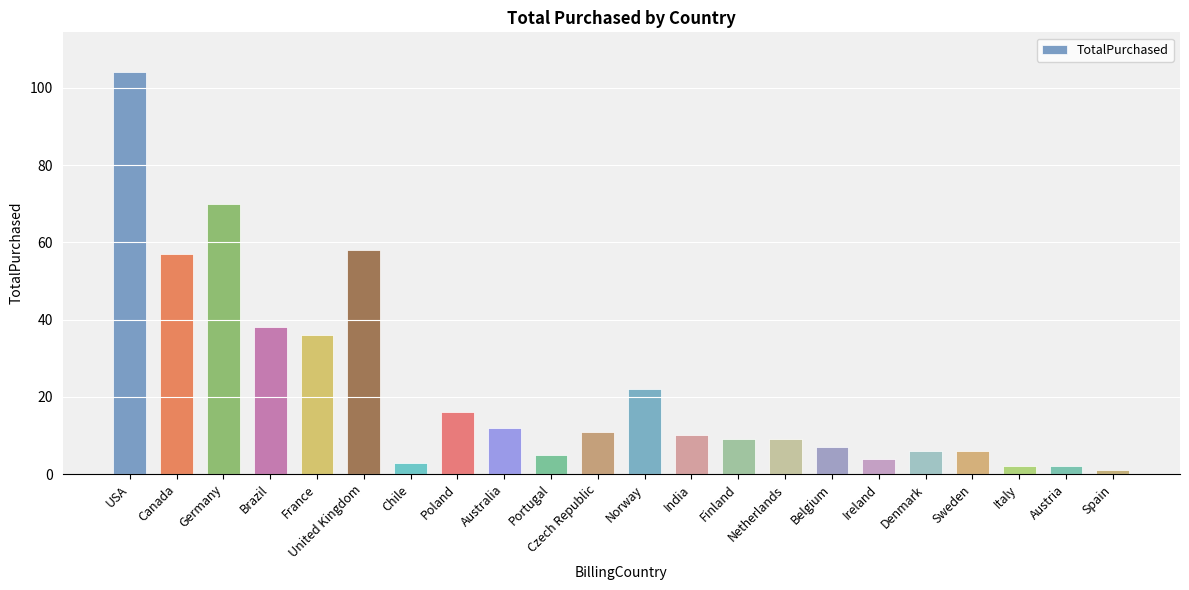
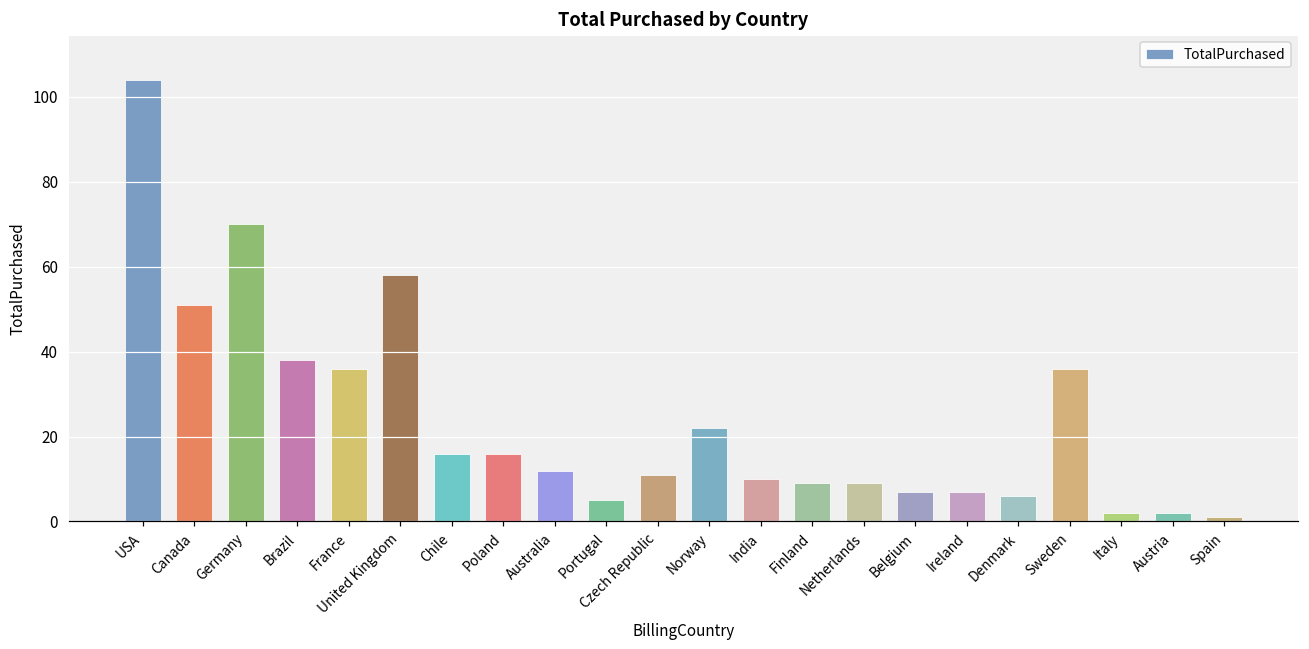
  {
    "USA": 104,
-   "Canada": 57,
+   "Canada": 51,
    "Germany": 70,
    "Brazil": 38,
    "France": 36,
    "United Kingdom": 58,
-   "Chile": 3,
+   "Chile": 16,
    "Poland": 16,
    "Australia": 12,
    "Portugal": 5,
    "Czech Republic": 11,
    "Norway": 22,
    "India": 10,
    "Finland": 9,
    "Netherlands": 9,
    "Belgium": 7,
-   "Ireland": 4,
+   "Ireland": 7,
    "Denmark": 6,
-   "Sweden": 6,
+   "Sweden": 36,
    "Italy": 2,
    "Austria": 2,
    "Spain": 1
  }
